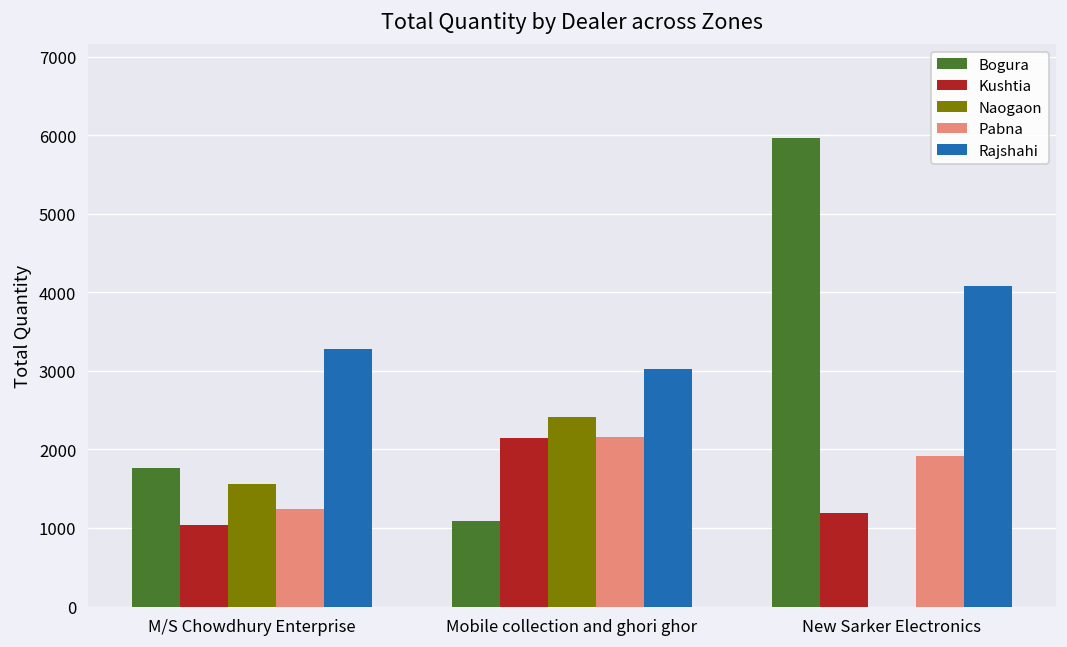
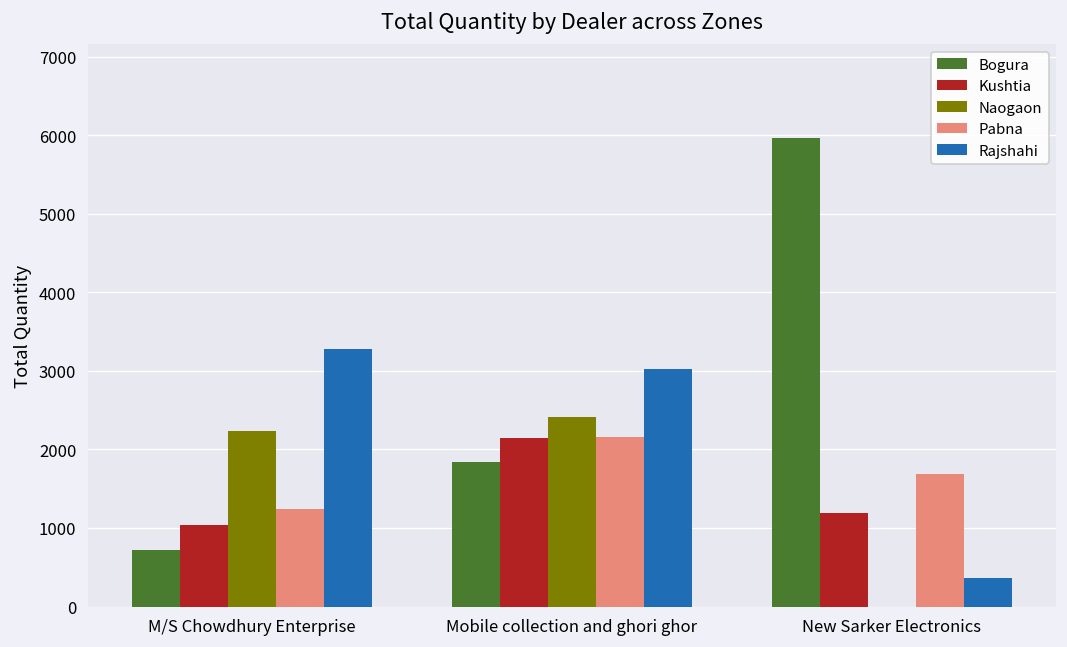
  {
    "Bogura": {
-     "M/S Chowdhury Enterprise": 1800,
-     "Mobile collection and ghori ghor": 1100,
+     "M/S Chowdhury Enterprise": 700,
+     "Mobile collection and ghori ghor": 1800,
      "New Sarker Electronics": 6000
    },
    "Kushtia": {
      "M/S Chowdhury Enterprise": 1000,
      "Mobile collection and ghori ghor": 2100,
      "New Sarker Electronics": 1200
    },
    "Naogaon": {
-     "M/S Chowdhury Enterprise": 1600,
+     "M/S Chowdhury Enterprise": 2200,
      "Mobile collection and ghori ghor": 2400,
      "New Sarker Electronics": 0
    },
    "Pabna": {
      "M/S Chowdhury Enterprise": 1200,
      "Mobile collection and ghori ghor": 2200,
-     "New Sarker Electronics": 1900
+     "New Sarker Electronics": 1700
    },
    "Rajshahi": {
      "M/S Chowdhury Enterprise": 3300,
      "Mobile collection and ghori ghor": 3000,
-     "New Sarker Electronics": 4100
+     "New Sarker Electronics": 400
    }
  }
